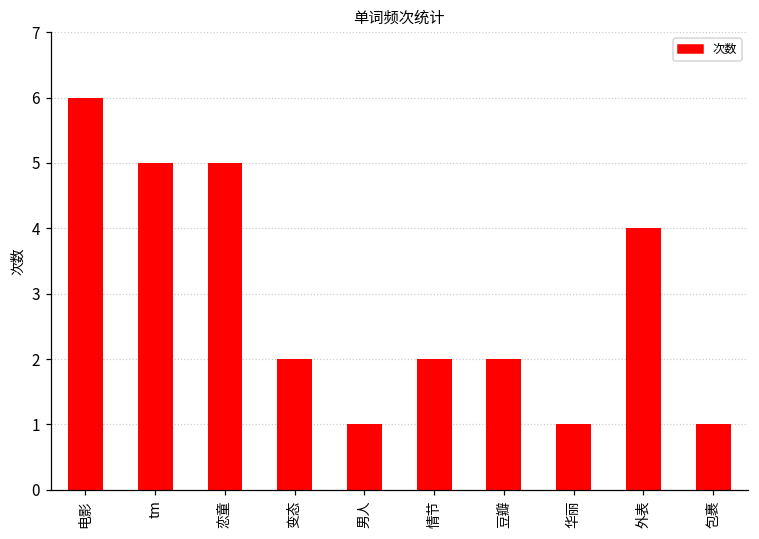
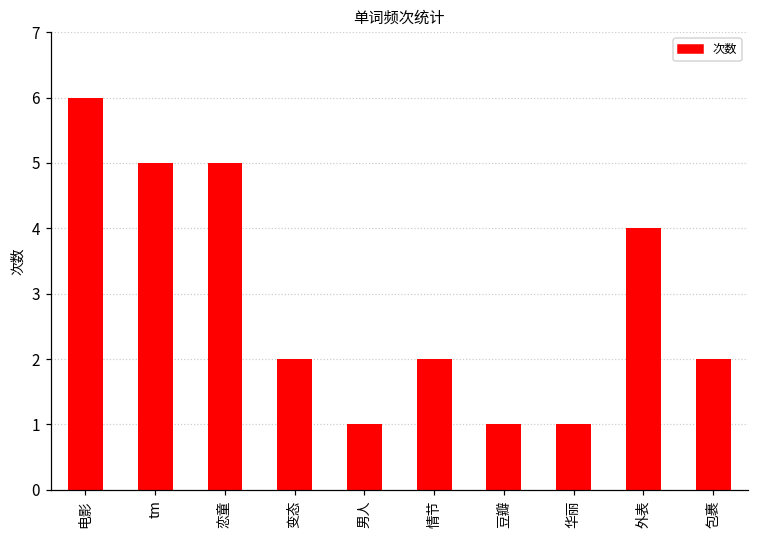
  {
    "电影": 6,
    "tm": 5,
    "恋童": 5,
    "变态": 2,
    "男人": 1,
    "情节": 2,
-   "豆瓣": 2,
+   "豆瓣": 1,
    "华丽": 1,
    "外表": 4,
-   "包裹": 1
+   "包裹": 2
  }
